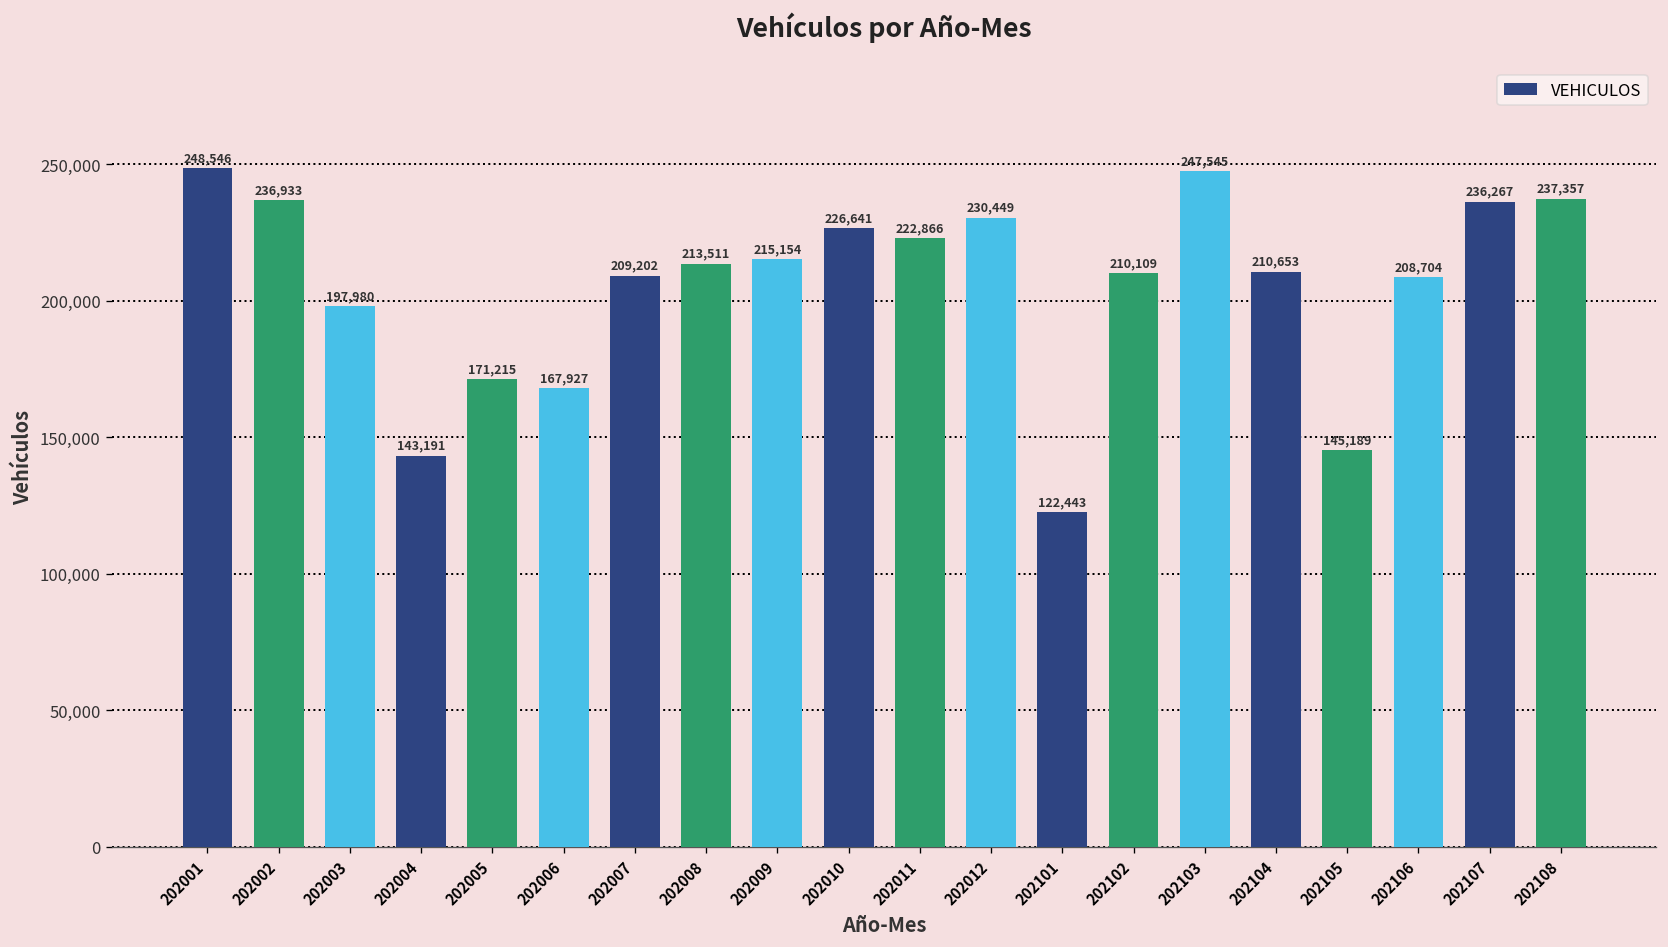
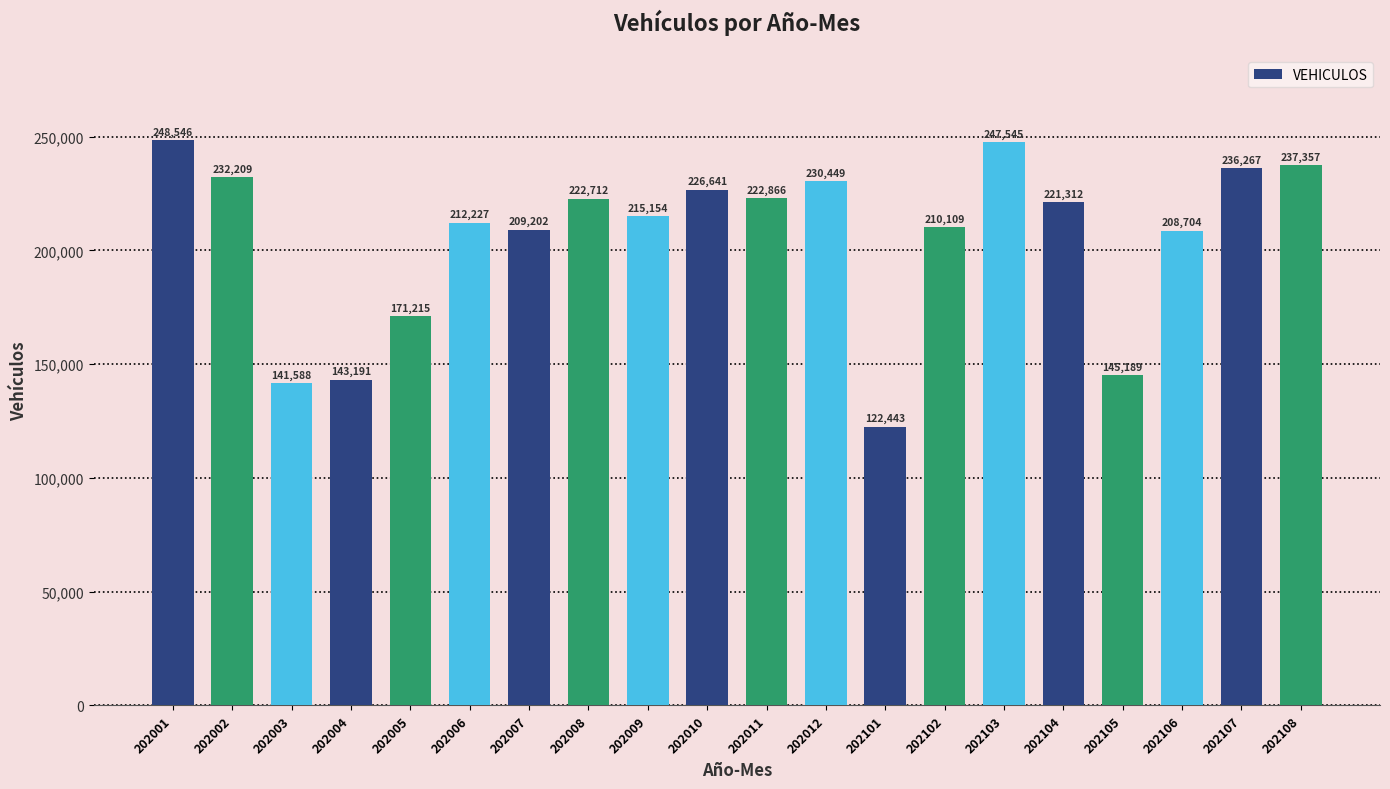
  {
    "202001": "248,546",
-   "202002": "236,933",
-   "202003": "197,980",
+   "202002": "232,209",
+   "202003": "141,588",
    "202004": "143,191",
    "202005": "171,215",
-   "202006": "167,927",
+   "202006": "212,227",
    "202007": "209,202",
-   "202008": "213,511",
+   "202008": "222,712",
    "202009": "215,154",
    "202010": "226,641",
    "202011": "222,866",
    "202012": "230,449",
    "202101": "122,443",
    "202102": "210,109",
    "202103": "247,545",
-   "202104": "210,653",
+   "202104": "221,312",
    "202105": "145,189",
    "202106": "208,704",
    "202107": "236,267",
    "202108": "237,357"
  }
